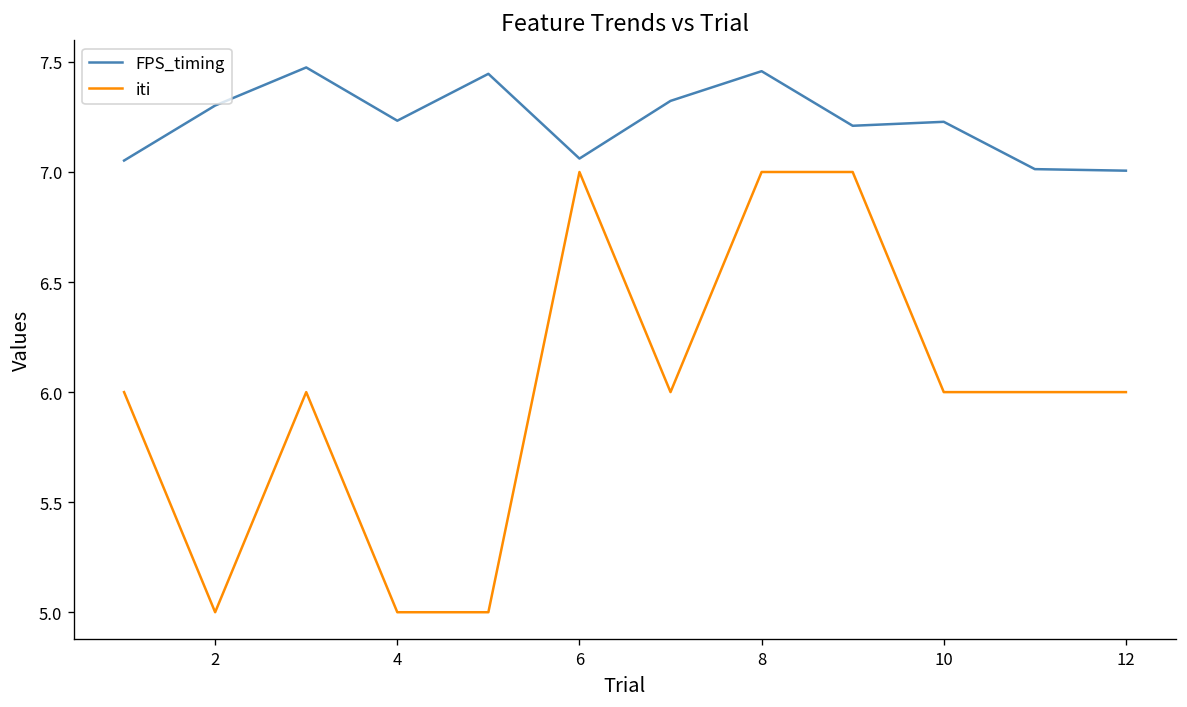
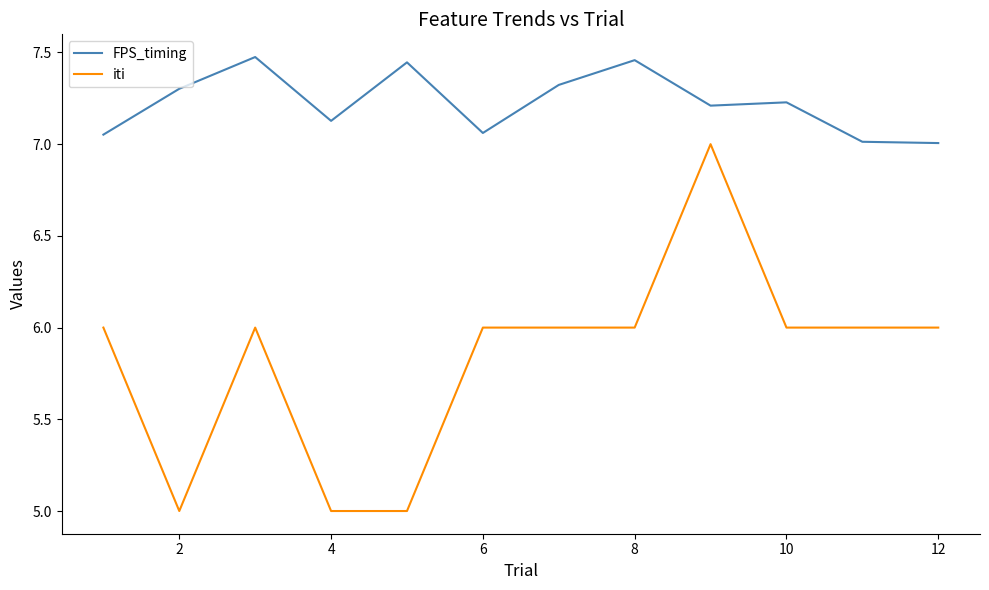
  {
    "FPS_timing": {
      "2": 7.30,
-     "4": 7.23,
+     "4": 7.13,
      "6": 7.06,
      "8": 7.46,
      "10": 7.23,
      "12": 7.01
    },
    "iti": {
      "2": 5,
      "4": 5,
-     "6": 7,
-     "8": 7,
+     "6": 6,
+     "8": 6,
      "10": 6,
      "12": 6
    }
  }
